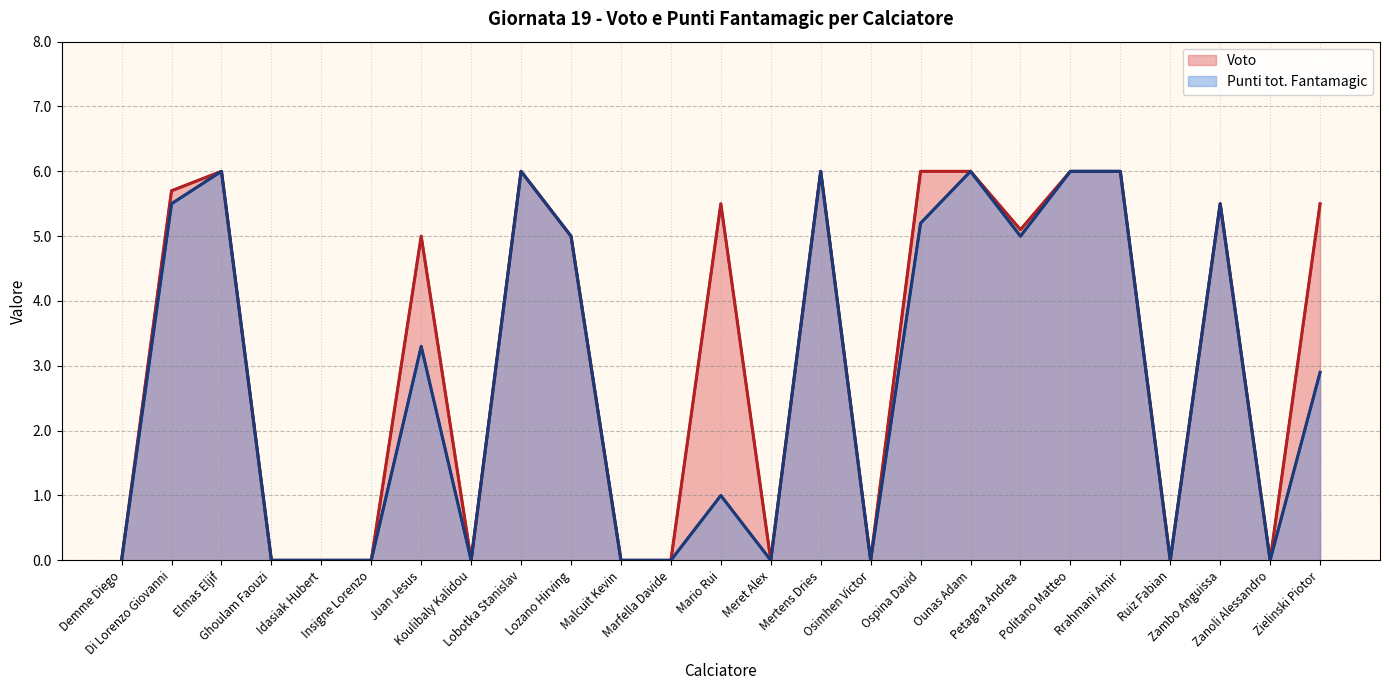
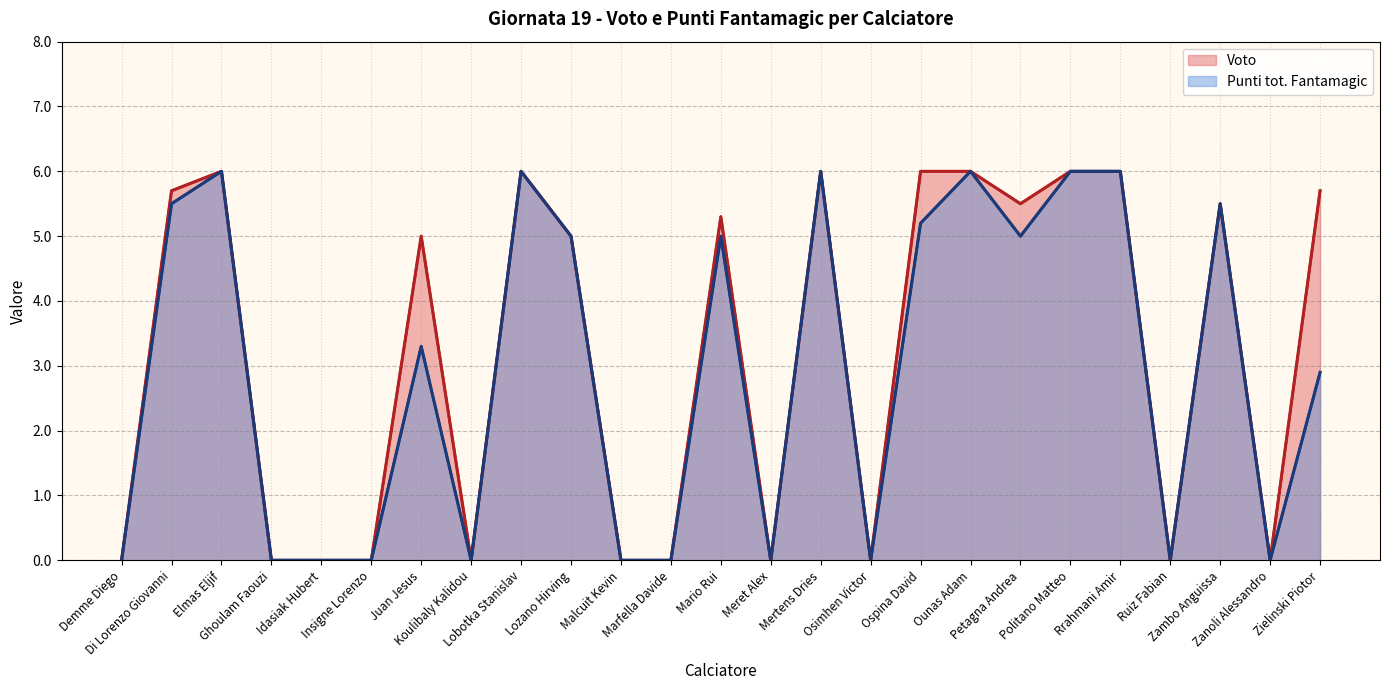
  {
    "Voto": {
      "Di Lorenzo Giovanni": 5.7,
      "Juan Jesus": 5.0,
-     "Mario Rui": 5.5,
+     "Mario Rui": 5.3,
      "Ospina David": 6.0,
-     "Petagna Andrea": 5.1,
-     "Zielinski Piotor": 5.5
+     "Petagna Andrea": 5.5,
+     "Zielinski Piotor": 5.7
    },
    "Punti tot. Fantamagic": {
      "Di Lorenzo Giovanni": 5.5,
      "Juan Jesus": 3.3,
-     "Mario Rui": 1,
+     "Mario Rui": 5,
      "Ospina David": 5.2,
      "Petagna Andrea": 5,
      "Zielinski Piotor": 2.9
    }
  }
